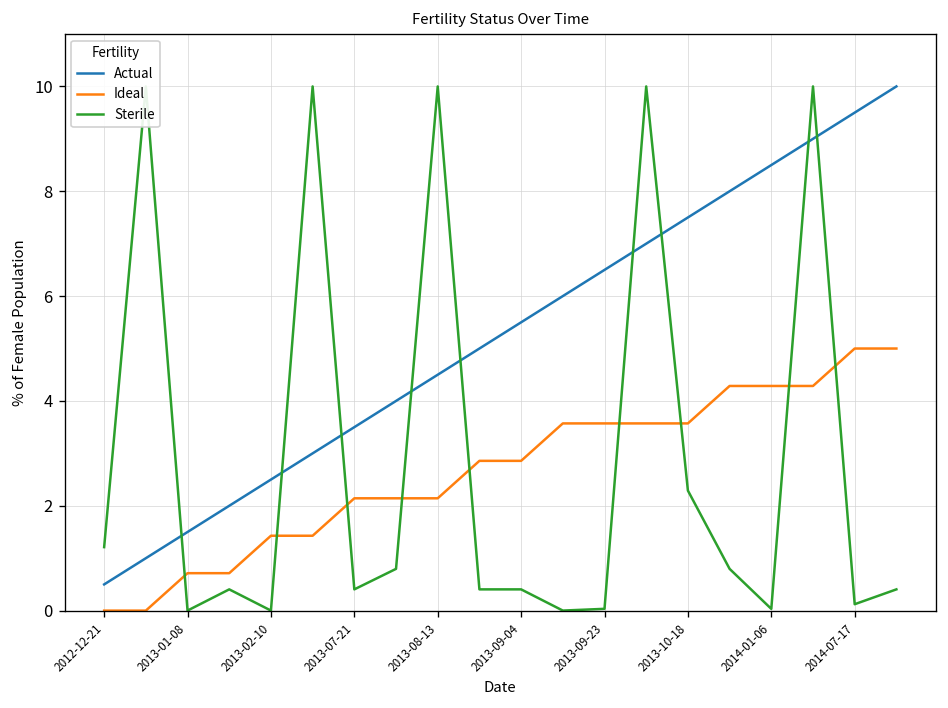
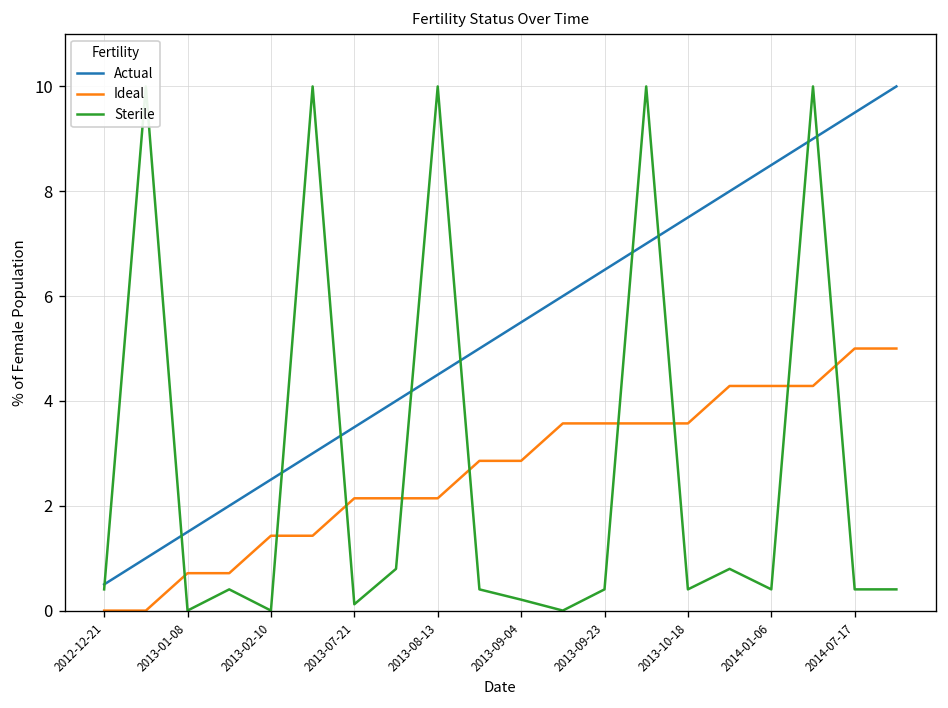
  {
    "Actual": {
      "2012-12-21": 0.5,
      "2013-01-08": 1.5,
      "2013-02-10": 2.5,
      "2013-07-21": 3.5,
      "2013-08-13": 4.5,
      "2013-09-04": 5.5,
      "2013-09-23": 6.5,
      "2013-10-18": 7.5,
      "2014-01-06": 8.5,
      "2014-07-17": 9.5
    },
    "Ideal": {
      "2012-12-21": 0.0,
      "2013-01-08": 0.7,
      "2013-02-10": 1.4,
      "2013-07-21": 2.1,
      "2013-08-13": 2.1,
      "2013-09-04": 2.9,
      "2013-09-23": 3.6,
      "2013-10-18": 3.6,
      "2014-01-06": 4.3,
      "2014-07-17": 5.0
    },
    "Sterile": {
-     "2012-12-21": 1.2,
+     "2012-12-21": 0.4,
      "2013-01-08": 0.0,
      "2013-02-10": 0.0,
-     "2013-07-21": 0.4,
+     "2013-07-21": 0.1,
      "2013-08-13": 10.0,
-     "2013-09-04": 0.4,
-     "2013-09-23": 0.0,
-     "2013-10-18": 2.3,
-     "2014-01-06": 0.0,
-     "2014-07-17": 0.1
+     "2013-09-04": 0.2,
+     "2013-09-23": 0.4,
+     "2013-10-18": 0.4,
+     "2014-01-06": 0.4,
+     "2014-07-17": 0.4
    }
  }
